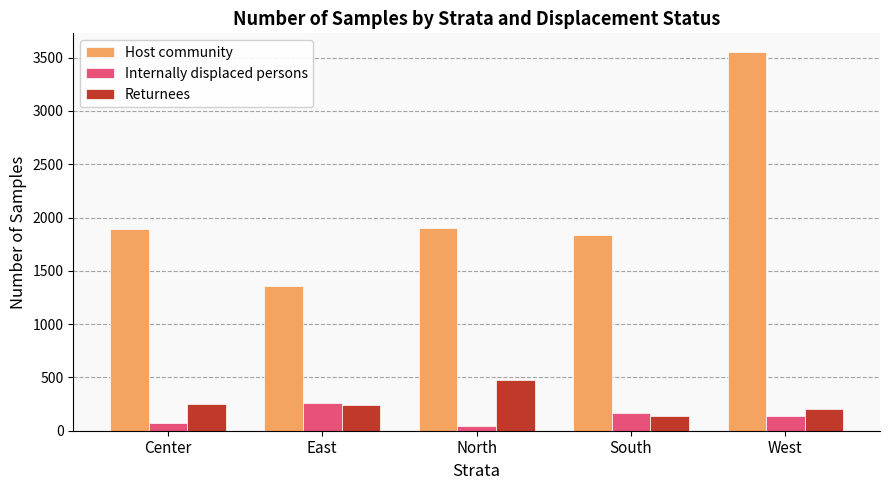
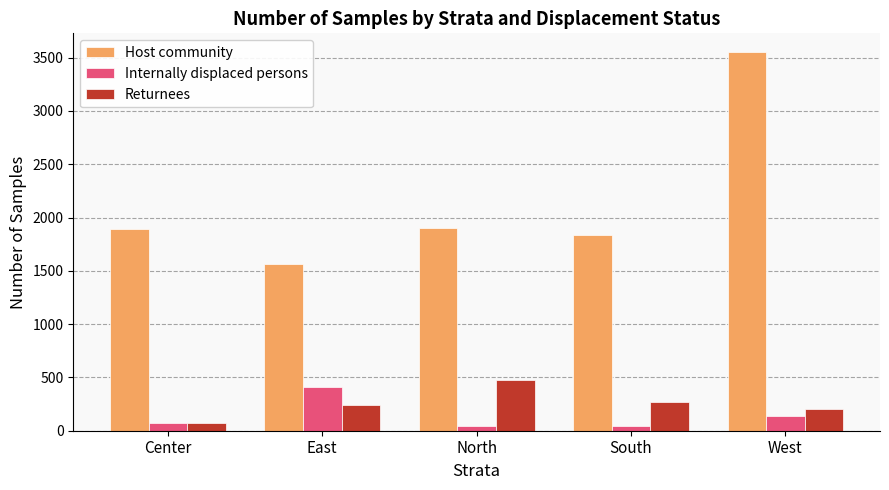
  {
    "Host community": {
      "Center": 1890,
-     "East": 1360,
+     "East": 1560,
      "North": 1900,
      "South": 1830,
      "West": 3550
    },
    "Internally displaced persons": {
      "Center": 70,
-     "East": 260,
+     "East": 410,
      "North": 50,
-     "South": 170,
+     "South": 40,
      "West": 140
    },
    "Returnees": {
-     "Center": 250,
+     "Center": 70,
      "East": 240,
      "North": 480,
-     "South": 140,
+     "South": 270,
      "West": 210
    }
  }
